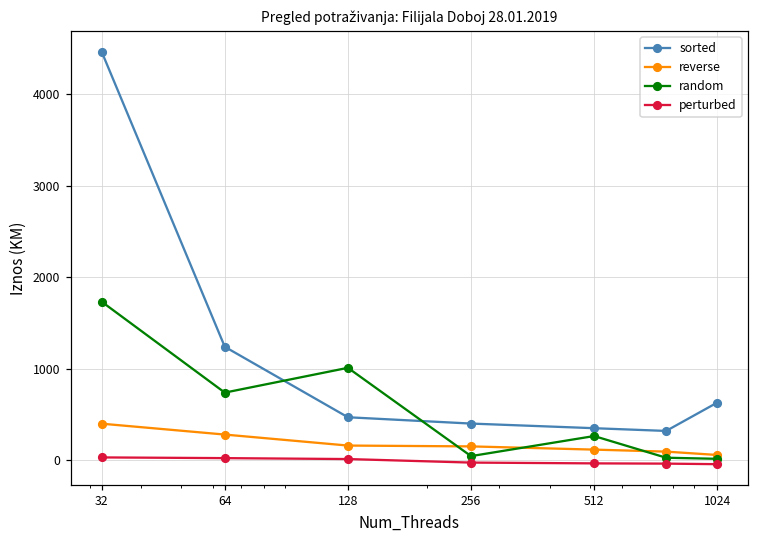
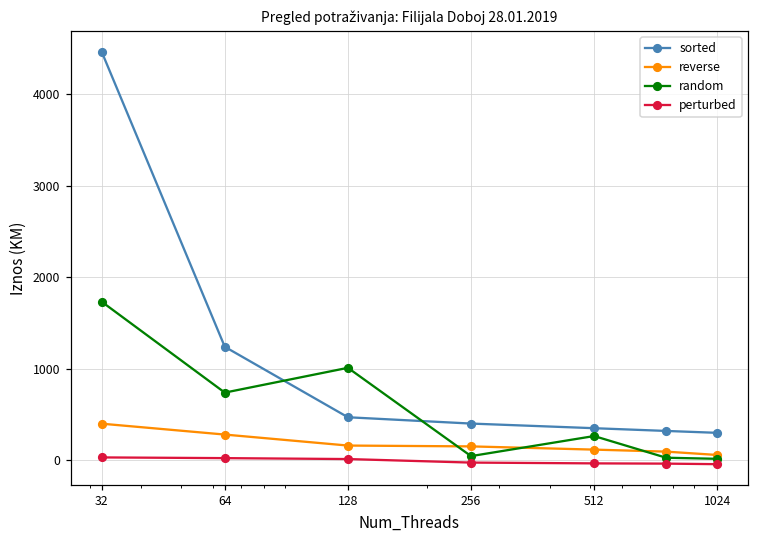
  {
    "sorted": {
      "32": 4500,
      "64": 1200,
      "128": 500,
      "256": 400,
      "512": 400,
-     "1024": 600
+     "1024": 300
    },
    "reverse": {
      "32": 400,
      "64": 300,
      "128": 200,
      "256": 200,
      "512": 100,
      "1024": 100
    },
    "random": {
      "32": 1700,
      "64": 700,
      "128": 1000,
      "256": 0,
      "512": 300,
      "1024": 0
    },
    "perturbed": {
      "32": 0,
      "64": 0,
      "128": 0,
      "256": 0,
      "512": 0,
      "1024": 0
    }
  }
